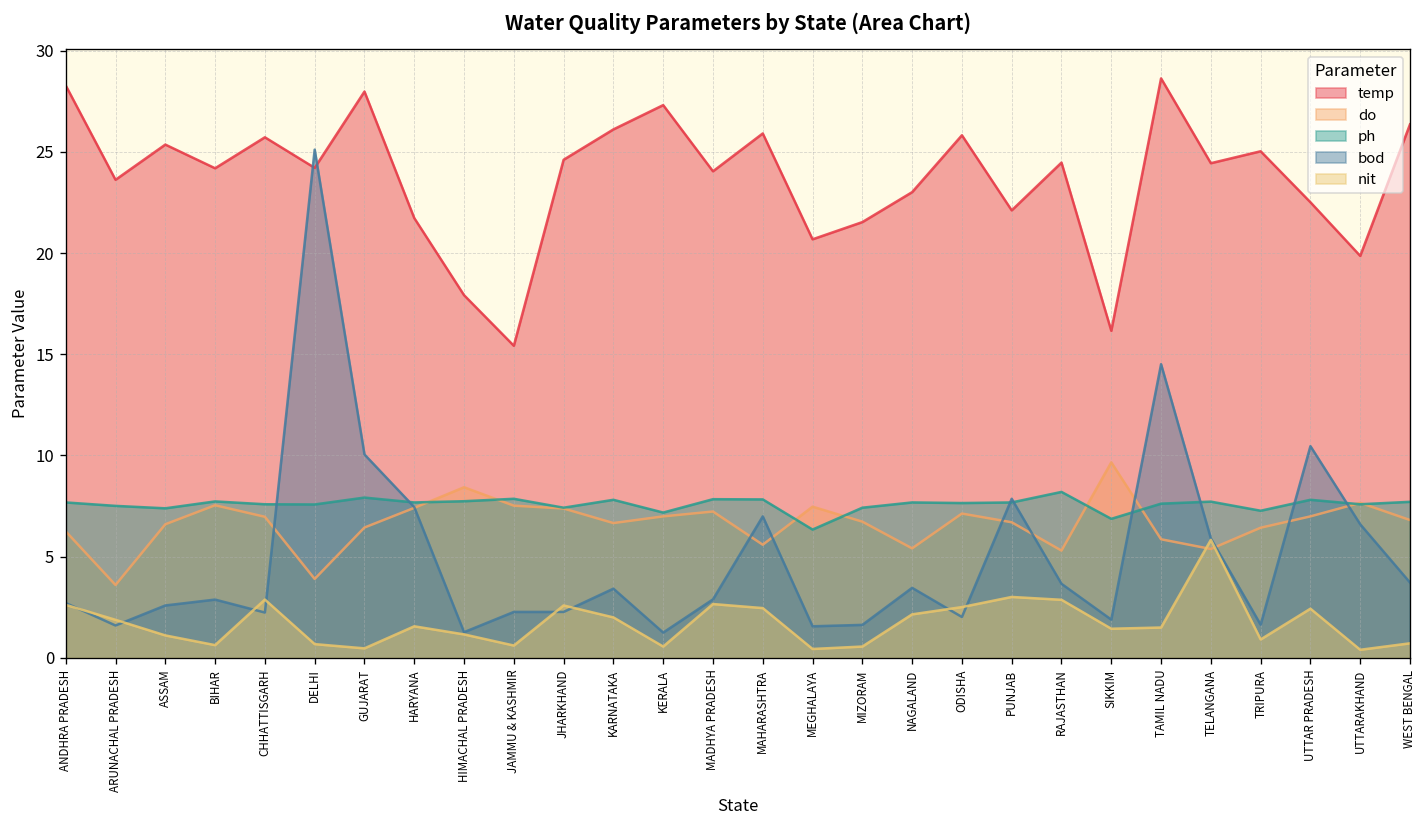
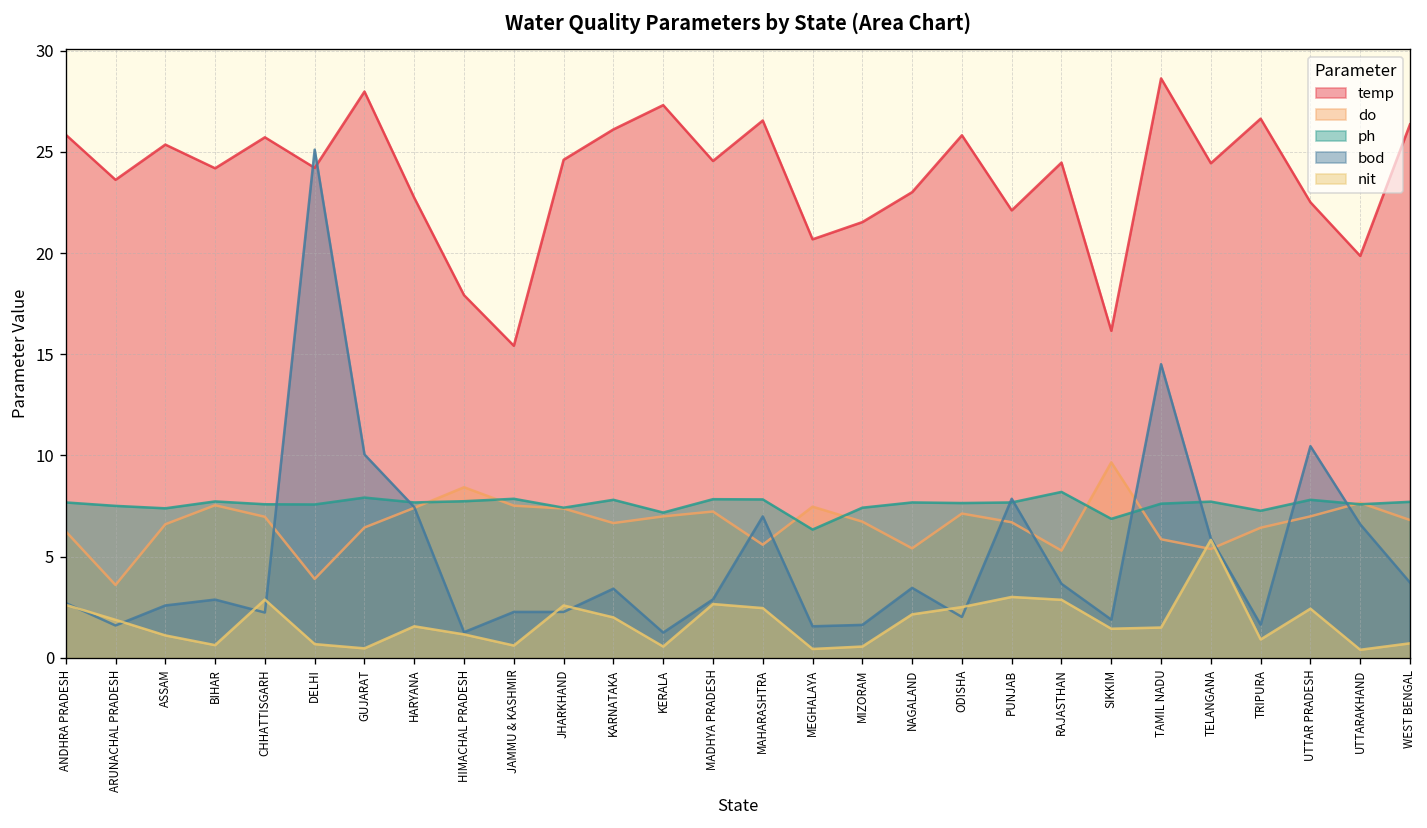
  {
    "temp": {
-     "ANDHRA PRADESH": 28.3,
+     "ANDHRA PRADESH": 25.9,
      "ARUNACHAL PRADESH": 23.6,
      "ASSAM": 25.4,
      "BIHAR": 24.2,
      "CHHATTISGARH": 25.7,
      "DELHI": 24.2,
      "GUJARAT": 28.0,
-     "HARYANA": 21.7,
+     "HARYANA": 22.7,
      "HIMACHAL PRADESH": 17.9,
      "JAMMU & KASHMIR": 15.4,
      "JHARKHAND": 24.6,
      "KARNATAKA": 26.1,
      "KERALA": 27.3,
-     "MADHYA PRADESH": 24.0,
-     "MAHARASHTRA": 25.9,
+     "MADHYA PRADESH": 24.6,
+     "MAHARASHTRA": 26.6,
      "MEGHALAYA": 20.7,
      "MIZORAM": 21.5,
      "NAGALAND": 23.0,
      "ODISHA": 25.8,
      "PUNJAB": 22.1,
      "RAJASTHAN": 24.5,
      "SIKKIM": 16.2,
      "TAMIL NADU": 28.6,
      "TELANGANA": 24.4,
-     "TRIPURA": 25.0,
+     "TRIPURA": 26.6,
      "UTTAR PRADESH": 22.5,
      "UTTARAKHAND": 19.9,
      "WEST BENGAL": 26.4
    }
  }
